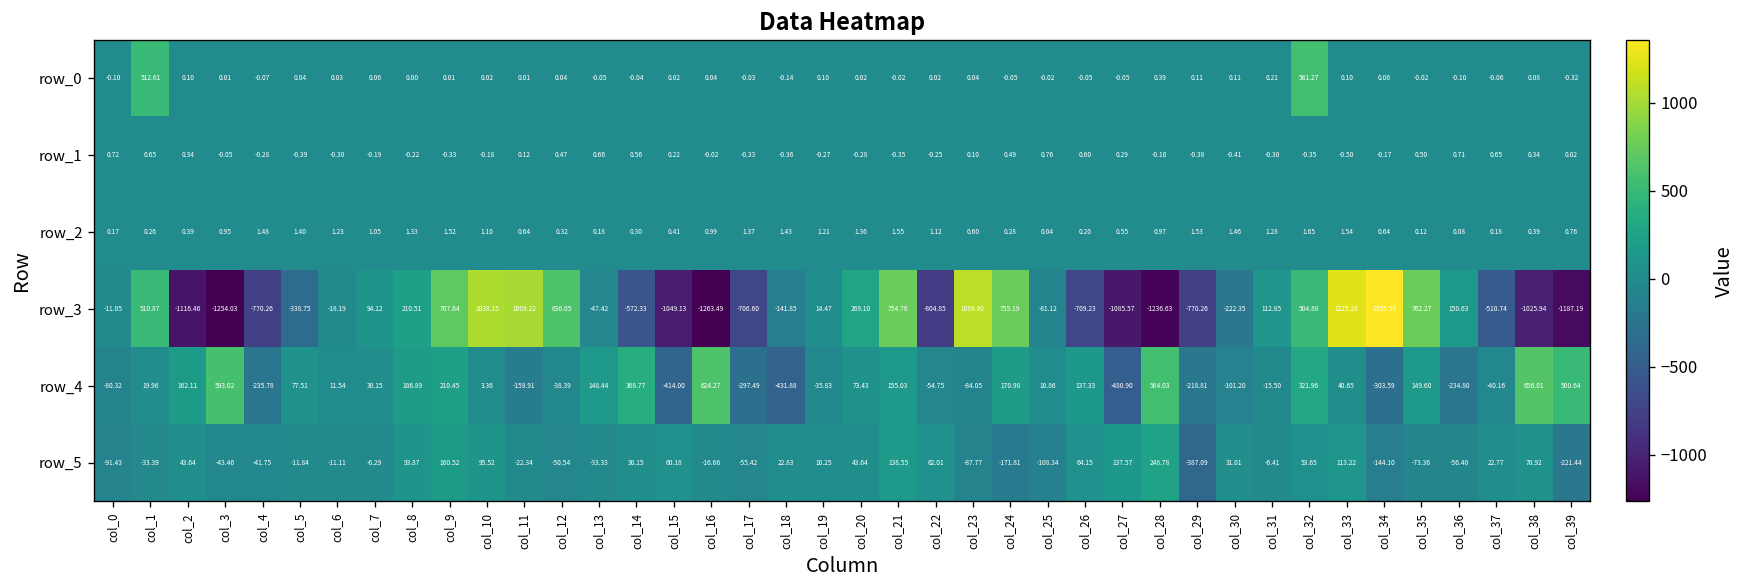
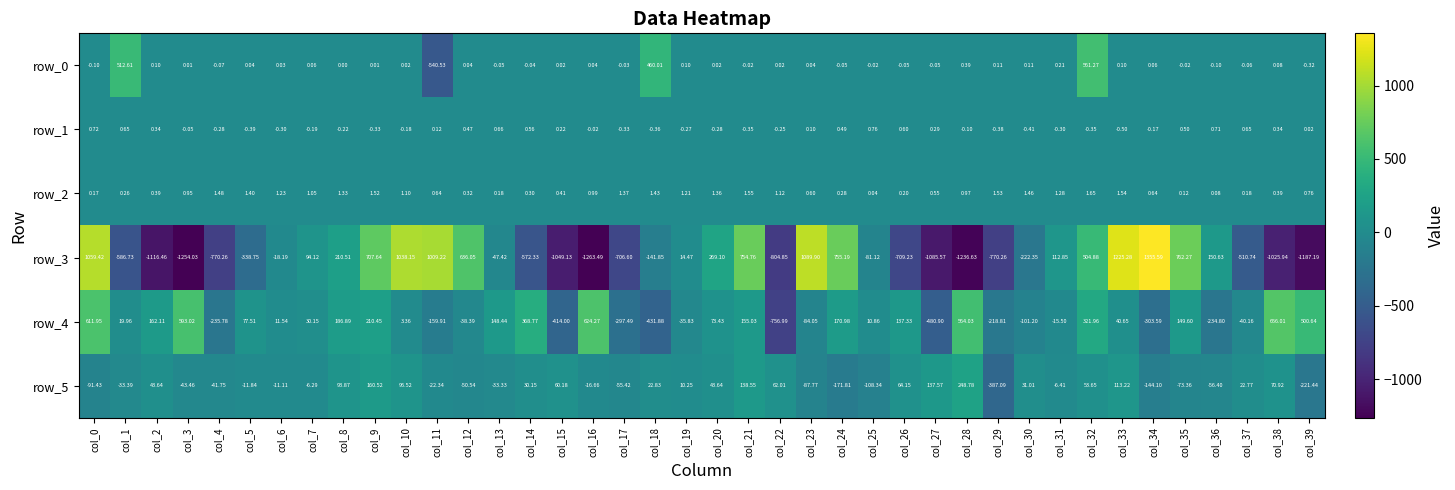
  {
    "row_0": {
      "col_0": -0.10,
      "col_1": 512.61,
      "col_2": 0.10,
      "col_3": 0.01,
      "col_4": -0.07,
      "col_5": 0.04,
      "col_6": 0.03,
      "col_7": 0.06,
      "col_8": 0.00,
      "col_9": 0.01,
      "col_10": 0.02,
-     "col_11": 0.01,
+     "col_11": -540.53,
      "col_12": 0.04,
      "col_13": -0.05,
      "col_14": -0.04,
      "col_15": 0.02,
      "col_16": 0.04,
      "col_17": -0.03,
-     "col_18": -0.14,
+     "col_18": 460.01,
      "col_19": 0.10,
      "col_20": 0.02,
      "col_21": -0.02,
      "col_22": 0.02,
      "col_23": 0.04,
      "col_24": -0.05,
      "col_25": -0.02,
      "col_26": -0.05,
      "col_27": -0.05,
      "col_28": 0.39,
      "col_29": 0.11,
      "col_30": 0.11,
      "col_31": 0.21,
      "col_32": 561.27,
      "col_33": 0.10,
      "col_34": 0.06,
      "col_35": -0.02,
      "col_36": -0.10,
      "col_37": -0.06,
      "col_38": 0.08,
      "col_39": -0.32
    },
    "row_3": {
-     "col_0": -11.05,
-     "col_1": 510.87,
+     "col_0": 1059.42,
+     "col_1": -586.73,
      "col_2": -1116.46,
      "col_3": -1254.03,
      "col_4": -770.26,
      "col_5": -338.75,
      "col_6": -18.19,
      "col_7": 94.12,
      "col_8": 210.51,
      "col_9": 707.64,
      "col_10": 1038.15,
      "col_11": 1009.22,
      "col_12": 636.05,
      "col_13": -47.42,
      "col_14": -572.33,
      "col_15": -1049.13,
      "col_16": -1263.49,
      "col_17": -706.60,
      "col_18": -141.85,
      "col_19": 14.47,
      "col_20": 269.10,
      "col_21": 754.76,
      "col_22": -804.85,
      "col_23": 1089.90,
      "col_24": 755.19,
      "col_25": -81.12,
      "col_26": -709.23,
      "col_27": -1085.57,
      "col_28": -1236.63,
      "col_29": -770.26,
      "col_30": -222.35,
      "col_31": 112.85,
      "col_32": 504.88,
      "col_33": 1225.28,
      "col_34": 1355.59,
      "col_35": 762.27,
      "col_36": 150.63,
      "col_37": -510.74,
      "col_38": -1025.94,
      "col_39": -1187.19
    },
    "row_4": {
-     "col_0": -80.32,
+     "col_0": 611.95,
      "col_1": 19.96,
      "col_2": 162.11,
      "col_3": 593.02,
      "col_4": -235.78,
      "col_5": 77.51,
      "col_6": 11.54,
      "col_7": 30.15,
      "col_8": 186.89,
      "col_9": 210.45,
      "col_10": 3.36,
      "col_11": -159.91,
      "col_12": -38.39,
      "col_13": 148.44,
      "col_14": 368.77,
      "col_15": -414.00,
      "col_16": 624.27,
      "col_17": -297.49,
      "col_18": -431.88,
      "col_19": -35.83,
      "col_20": 73.43,
      "col_21": 155.03,
-     "col_22": -54.75,
+     "col_22": -756.99,
      "col_23": -84.05,
      "col_24": 170.98,
      "col_25": 10.86,
      "col_26": 137.33,
      "col_27": -480.90,
      "col_28": 564.03,
      "col_29": -218.81,
      "col_30": -101.20,
      "col_31": -15.50,
      "col_32": 321.96,
      "col_33": 40.65,
      "col_34": -303.59,
      "col_35": 149.60,
      "col_36": -234.80,
      "col_37": -40.16,
      "col_38": 656.01,
      "col_39": 500.64
    }
  }
